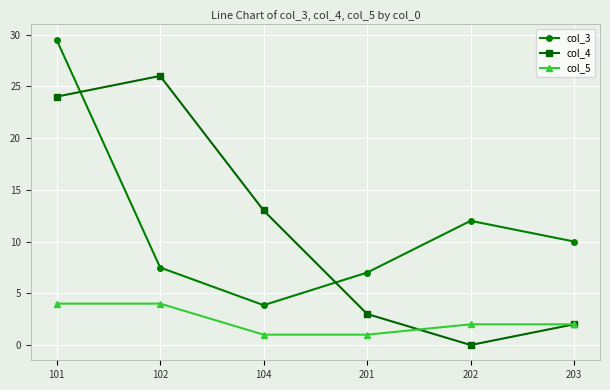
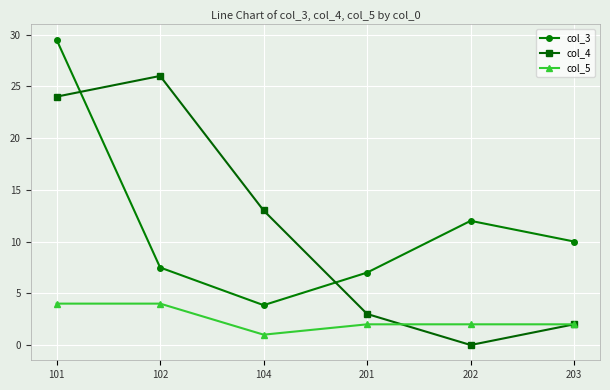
  {
    "col_5": {
      "101": 4,
      "102": 4,
      "104": 1,
-     "201": 1,
+     "201": 2,
      "202": 2
    }
  }
